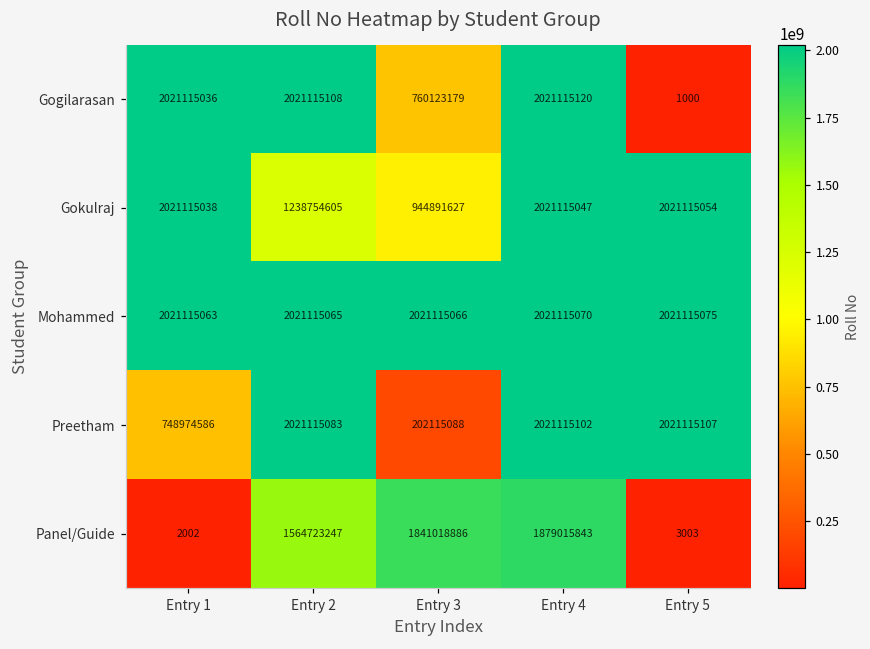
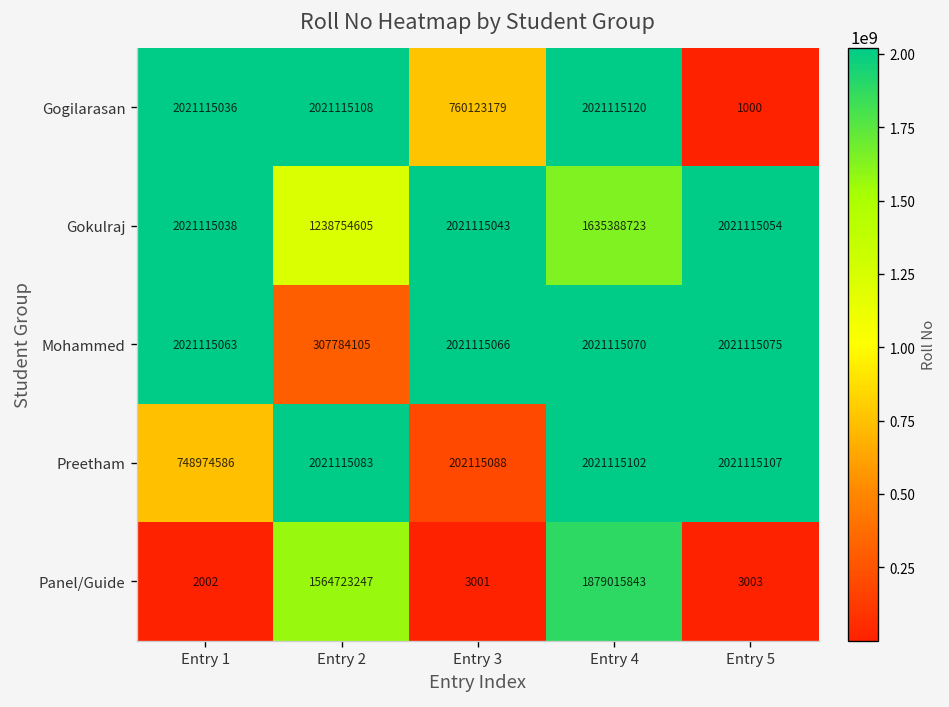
  {
    "Gogilarasan": {
      "Entry 1": 2021115036,
      "Entry 2": 2021115108,
      "Entry 3": 760123179,
      "Entry 4": 2021115120,
      "Entry 5": 1000
    },
    "Gokulraj": {
      "Entry 1": 2021115038,
      "Entry 2": 1238754605,
-     "Entry 3": 944891627,
-     "Entry 4": 2021115047,
+     "Entry 3": 2021115043,
+     "Entry 4": 1635388723,
      "Entry 5": 2021115054
    },
    "Mohammed": {
      "Entry 1": 2021115063,
-     "Entry 2": 2021115065,
+     "Entry 2": 307784105,
      "Entry 3": 2021115066,
      "Entry 4": 2021115070,
      "Entry 5": 2021115075
    },
    "Preetham": {
      "Entry 1": 748974586,
      "Entry 2": 2021115083,
      "Entry 3": 202115088,
      "Entry 4": 2021115102,
      "Entry 5": 2021115107
    },
    "Panel/Guide": {
      "Entry 1": 2002,
      "Entry 2": 1564723247,
-     "Entry 3": 1841018886,
+     "Entry 3": 3001,
      "Entry 4": 1879015843,
      "Entry 5": 3003
    }
  }
